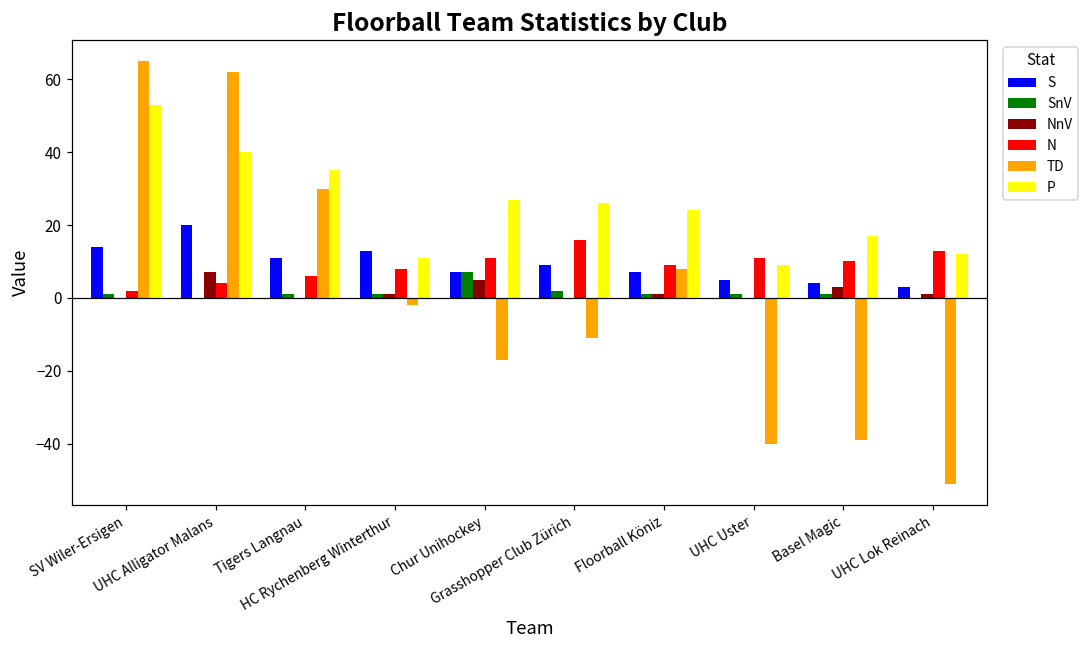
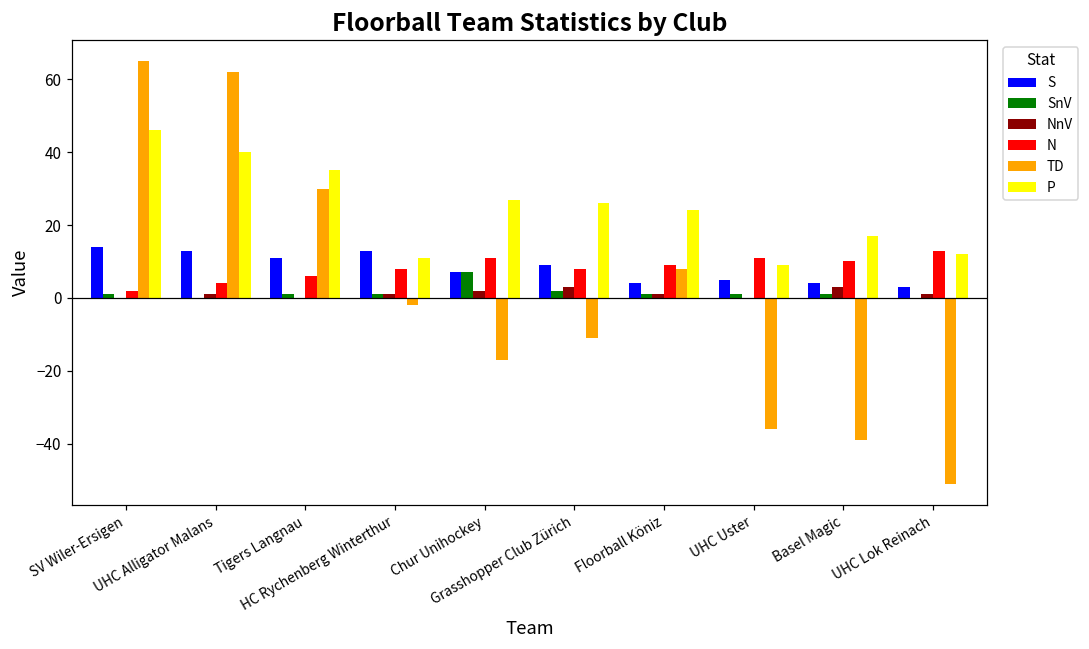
  {
    "S": {
      "SV Wiler-Ersigen": 14,
-     "UHC Alligator Malans": 20,
+     "UHC Alligator Malans": 13,
      "Tigers Langnau": 11,
      "HC Rychenberg Winterthur": 13,
      "Chur Unihockey": 7,
      "Grasshopper Club Zürich": 9,
-     "Floorball Köniz": 7,
+     "Floorball Köniz": 4,
      "UHC Uster": 5,
      "Basel Magic": 4,
      "UHC Lok Reinach": 3
    },
    "SnV": {
      "SV Wiler-Ersigen": 1,
      "UHC Alligator Malans": 0,
      "Tigers Langnau": 1,
      "HC Rychenberg Winterthur": 1,
      "Chur Unihockey": 7,
      "Grasshopper Club Zürich": 2,
      "Floorball Köniz": 1,
      "UHC Uster": 1,
      "Basel Magic": 1,
      "UHC Lok Reinach": 0
    },
    "NnV": {
      "SV Wiler-Ersigen": 0,
-     "UHC Alligator Malans": 7,
+     "UHC Alligator Malans": 1,
      "Tigers Langnau": 0,
      "HC Rychenberg Winterthur": 1,
-     "Chur Unihockey": 5,
-     "Grasshopper Club Zürich": 0,
+     "Chur Unihockey": 2,
+     "Grasshopper Club Zürich": 3,
      "Floorball Köniz": 1,
      "UHC Uster": 0,
      "Basel Magic": 3,
      "UHC Lok Reinach": 1
    },
    "N": {
      "SV Wiler-Ersigen": 2,
      "UHC Alligator Malans": 4,
      "Tigers Langnau": 6,
      "HC Rychenberg Winterthur": 8,
      "Chur Unihockey": 11,
-     "Grasshopper Club Zürich": 16,
+     "Grasshopper Club Zürich": 8,
      "Floorball Köniz": 9,
      "UHC Uster": 11,
      "Basel Magic": 10,
      "UHC Lok Reinach": 13
    },
    "TD": {
      "SV Wiler-Ersigen": 65,
      "UHC Alligator Malans": 62,
      "Tigers Langnau": 30,
      "HC Rychenberg Winterthur": -2,
      "Chur Unihockey": -17,
      "Grasshopper Club Zürich": -11,
      "Floorball Köniz": 8,
-     "UHC Uster": -40,
+     "UHC Uster": -36,
      "Basel Magic": -39,
      "UHC Lok Reinach": -51
    },
    "P": {
-     "SV Wiler-Ersigen": 53,
+     "SV Wiler-Ersigen": 46,
      "UHC Alligator Malans": 40,
      "Tigers Langnau": 35,
      "HC Rychenberg Winterthur": 11,
      "Chur Unihockey": 27,
      "Grasshopper Club Zürich": 26,
      "Floorball Köniz": 24,
      "UHC Uster": 9,
      "Basel Magic": 17,
      "UHC Lok Reinach": 12
    }
  }
